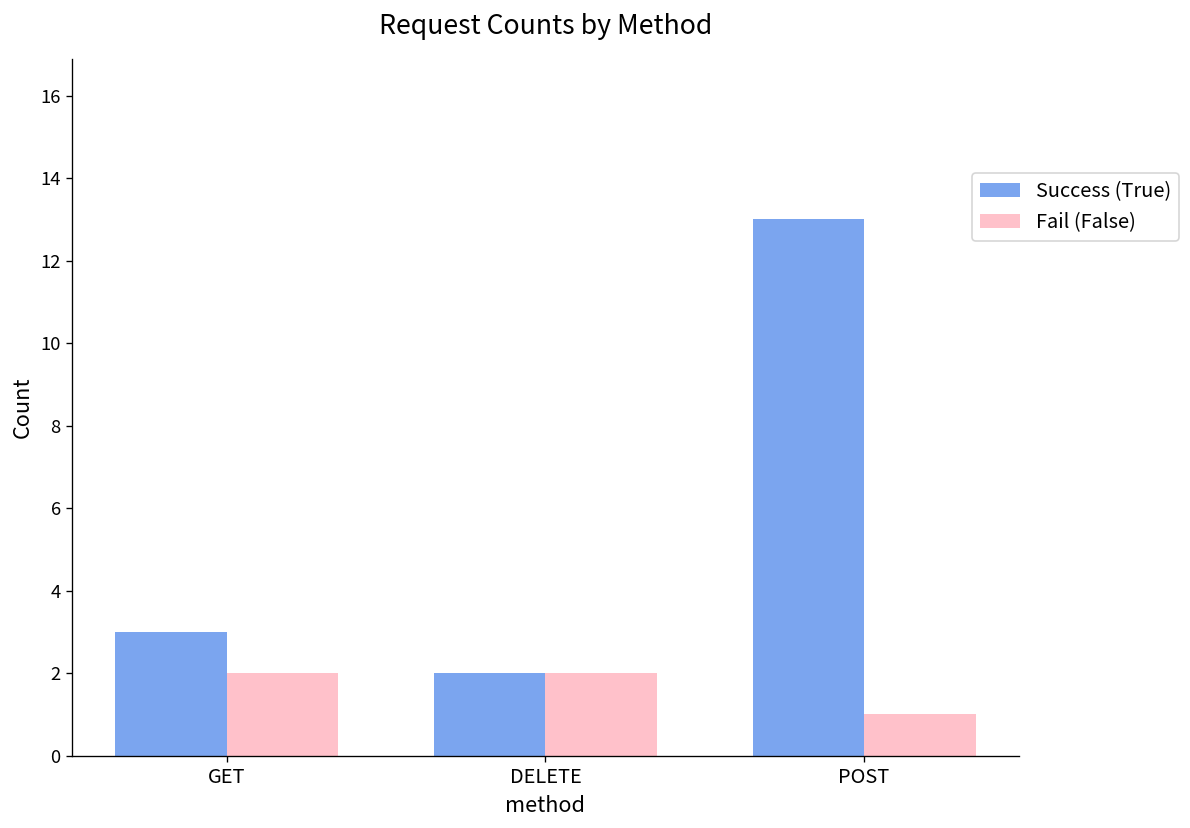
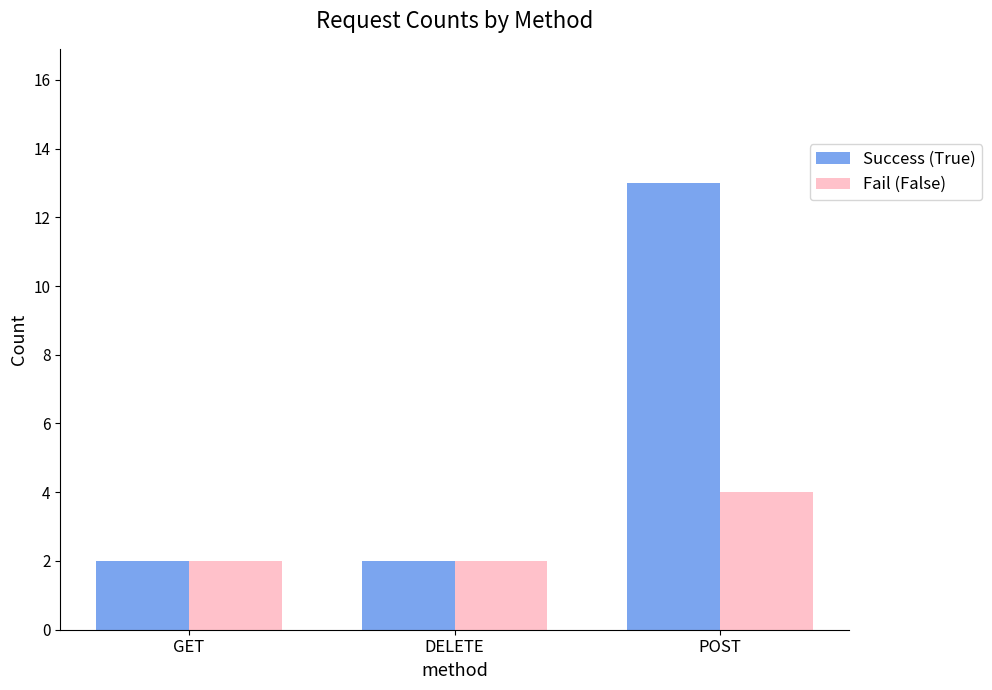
  {
    "Success (True)": {
-     "GET": 3,
+     "GET": 2,
      "DELETE": 2,
      "POST": 13
    },
    "Fail (False)": {
      "GET": 2,
      "DELETE": 2,
-     "POST": 1
+     "POST": 4
    }
  }
